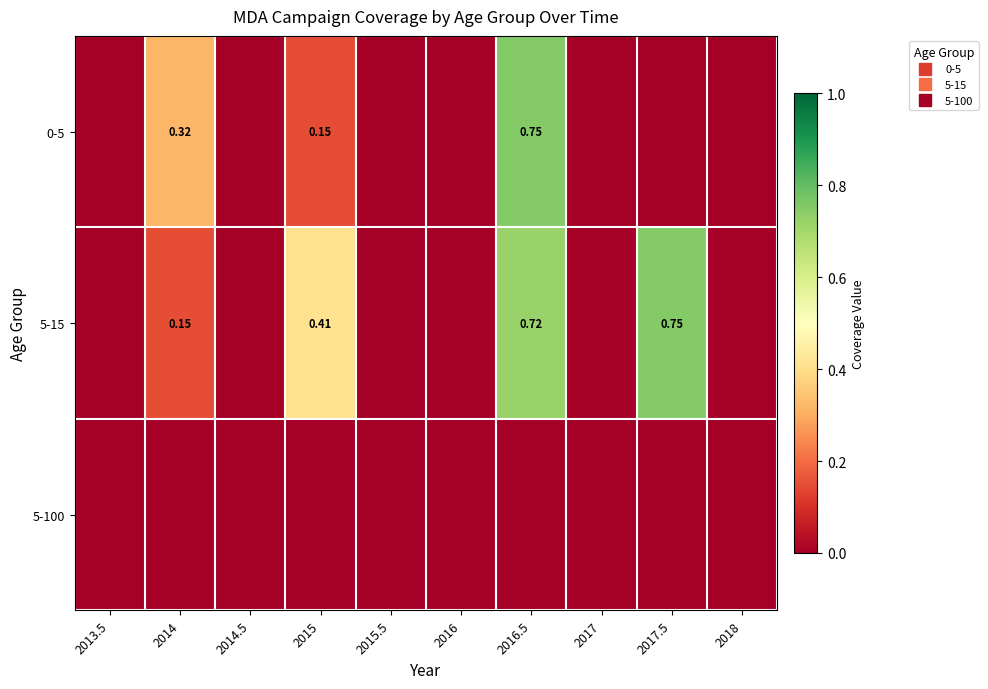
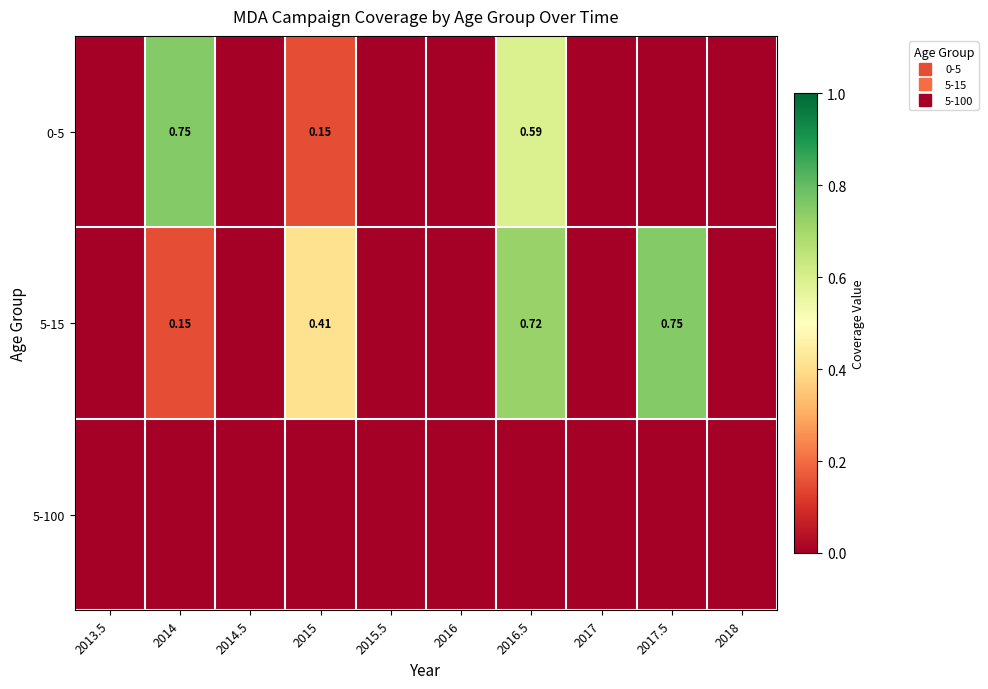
  {
    "0-5": {
-     "2014": 0.32,
+     "2014": 0.75,
      "2015": 0.15,
-     "2016.5": 0.75
+     "2016.5": 0.59
    },
    "5-15": {
      "2014": 0.15,
      "2015": 0.41,
      "2016.5": 0.72,
      "2017.5": 0.75
    }
  }
